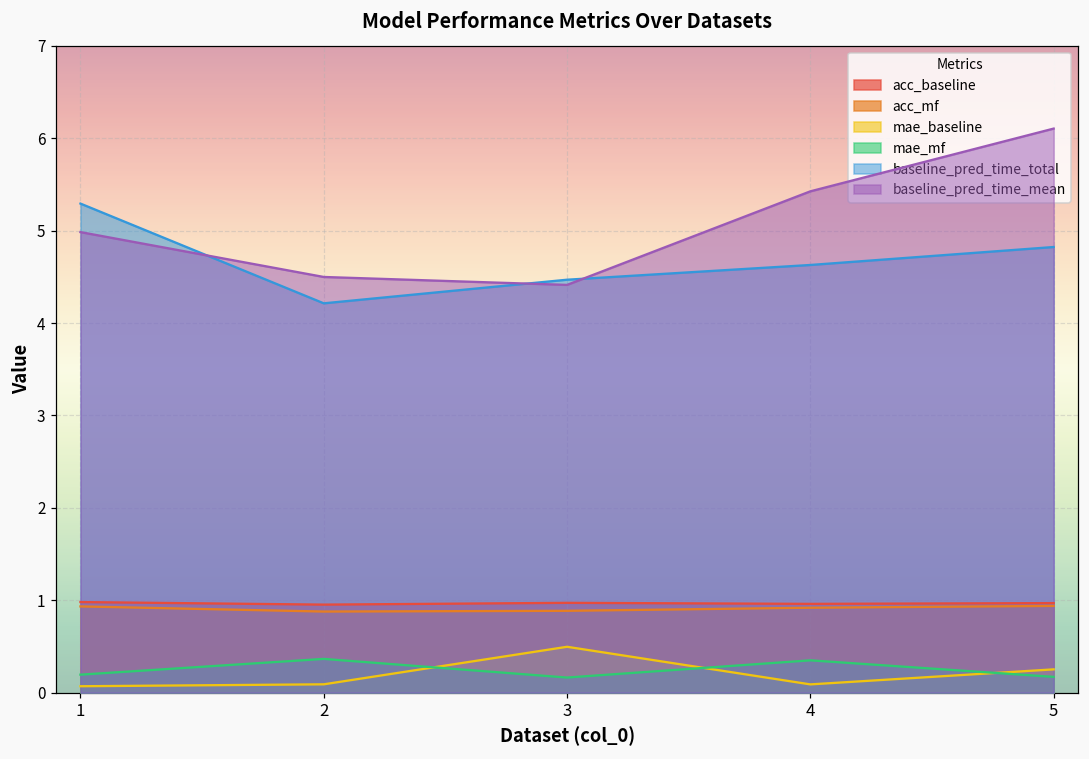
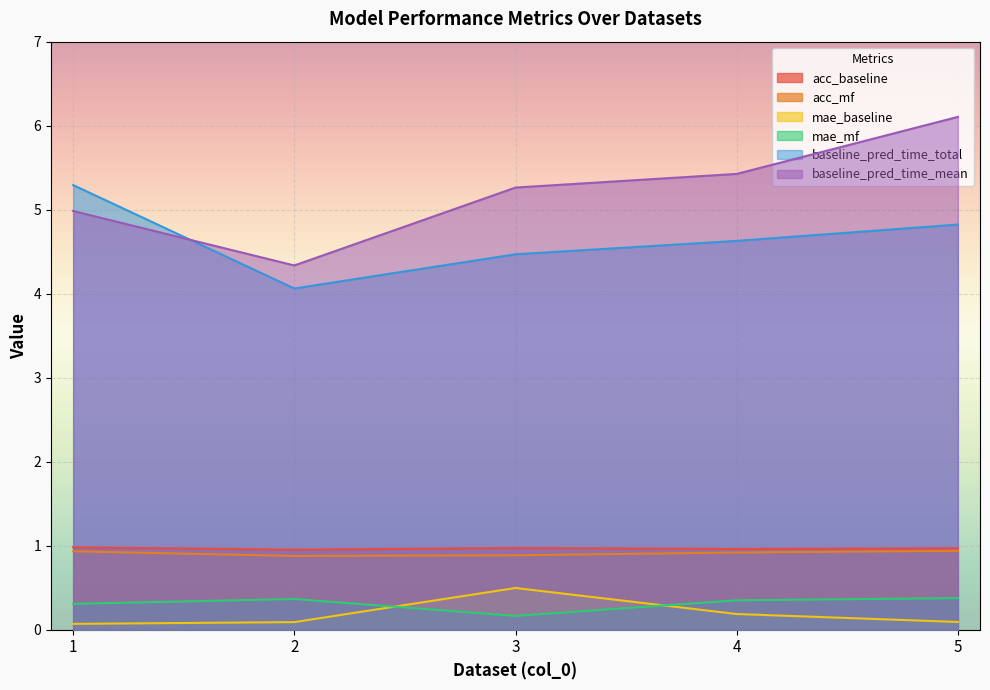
  {
    "mae_baseline": {
      "1": 0.1,
      "2": 0.1,
      "3": 0.5,
-     "4": 0.1,
-     "5": 0.3
+     "4": 0.2,
+     "5": 0.1
    },
    "mae_mf": {
-     "1": 0.2,
+     "1": 0.3,
      "2": 0.4,
      "3": 0.2,
      "4": 0.3,
-     "5": 0.2
+     "5": 0.4
    },
    "baseline_pred_time_total": {
      "1": 5.3,
-     "2": 4.2,
+     "2": 4.1,
      "3": 4.5,
      "4": 4.6,
      "5": 4.8
    },
    "baseline_pred_time_mean": {
      "1": 5.0,
-     "2": 4.5,
-     "3": 4.4,
+     "2": 4.3,
+     "3": 5.3,
      "4": 5.4
    }
  }
